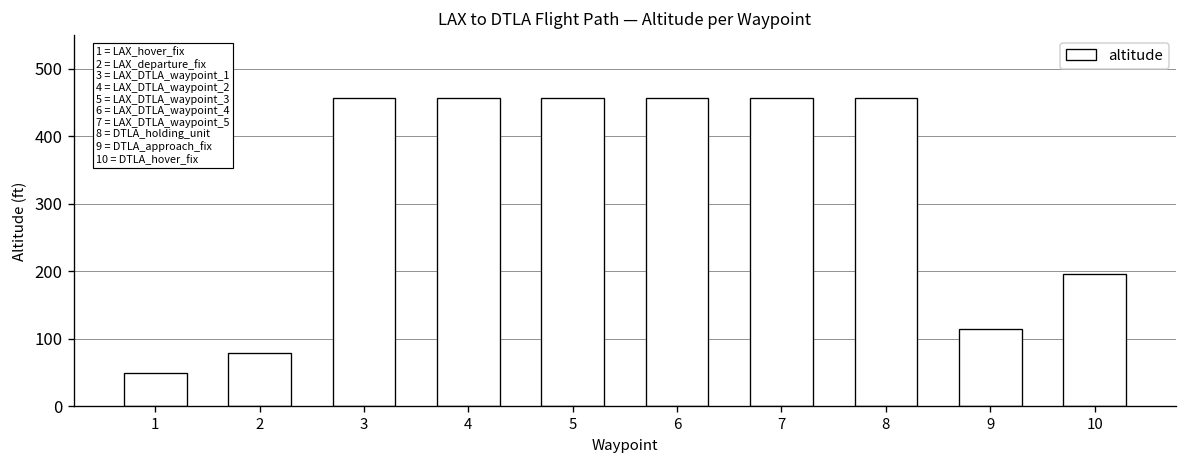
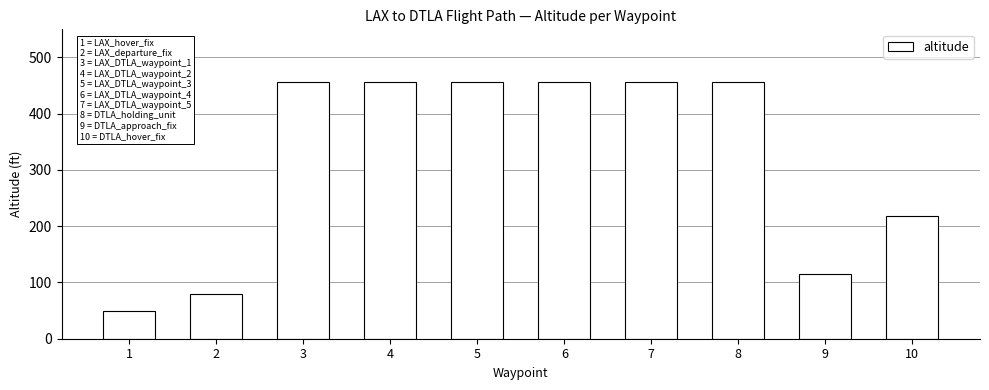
  {
    "1": 50,
    "2": 80,
    "3": 460,
    "4": 460,
    "5": 460,
    "6": 460,
    "7": 460,
    "8": 460,
    "9": 120,
-   "10": 200
+   "10": 220
  }
